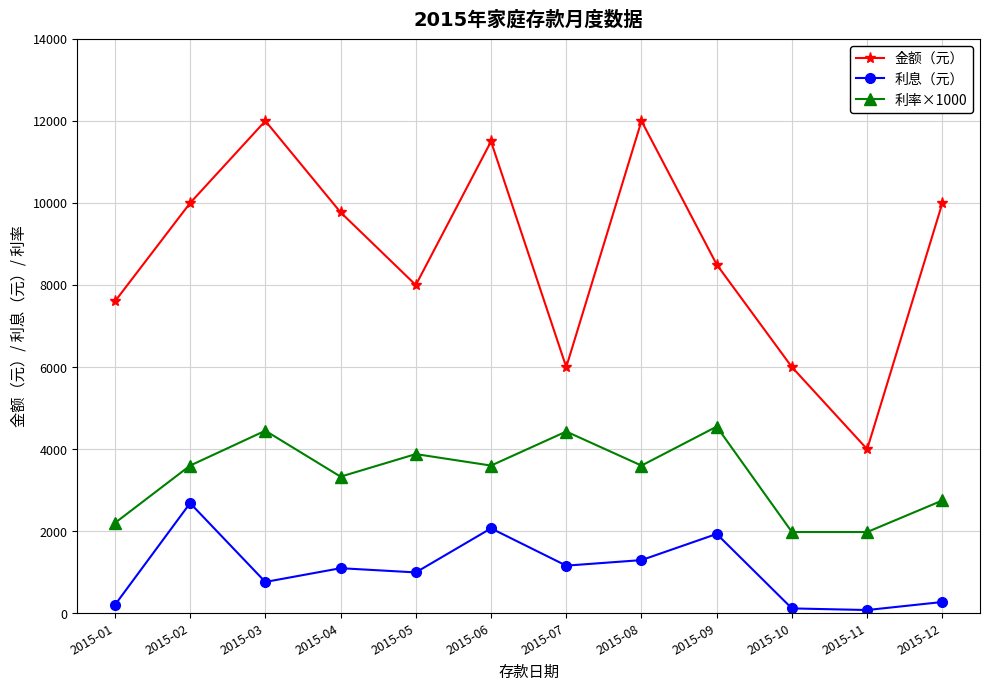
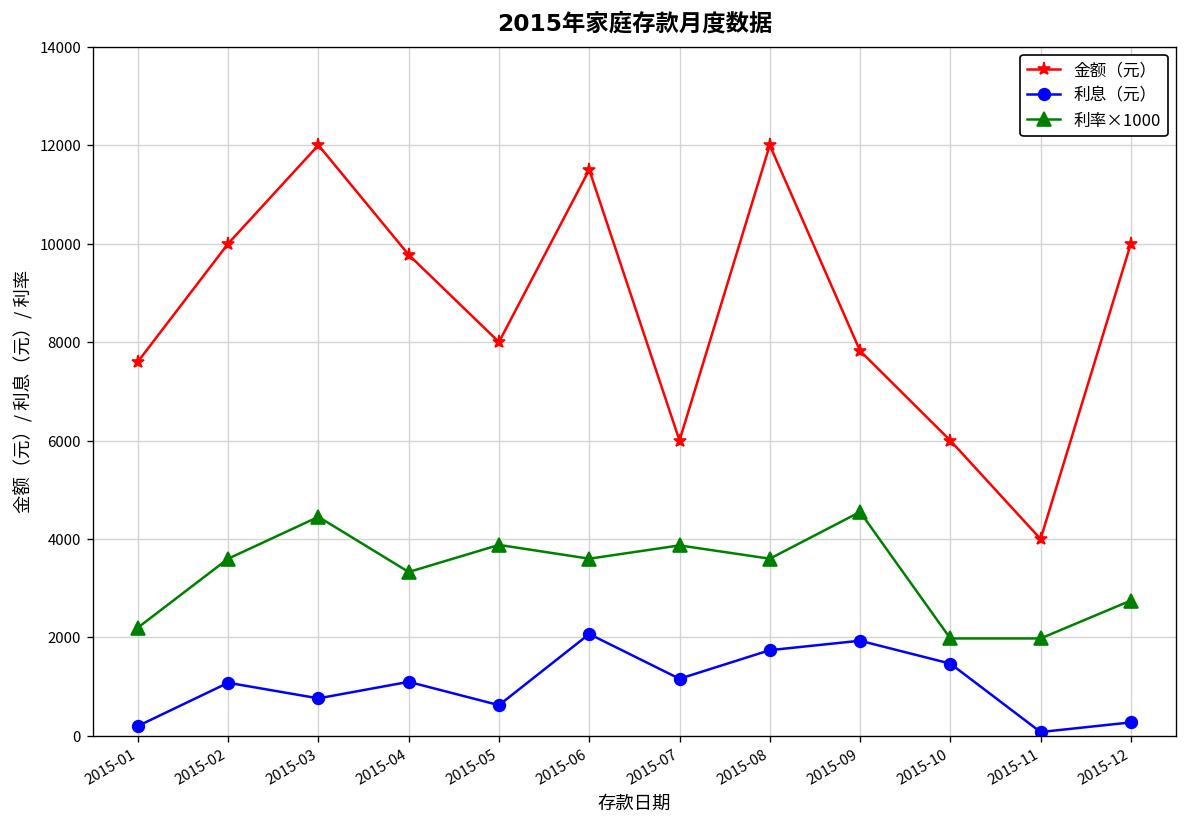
  {
    "金额（元）": {
      "2015-01": 7600,
      "2015-02": 10000,
      "2015-03": 12000,
      "2015-04": 9800,
      "2015-05": 8000,
      "2015-06": 11500,
      "2015-07": 6000,
      "2015-08": 12000,
-     "2015-09": 8500,
+     "2015-09": 7800,
      "2015-10": 6000,
      "2015-11": 4000,
      "2015-12": 10000
    },
    "利息（元）": {
      "2015-01": 200,
-     "2015-02": 2700,
+     "2015-02": 1100,
      "2015-03": 800,
      "2015-04": 1100,
-     "2015-05": 1000,
+     "2015-05": 600,
      "2015-06": 2100,
      "2015-07": 1200,
-     "2015-08": 1300,
+     "2015-08": 1700,
      "2015-09": 1900,
-     "2015-10": 100,
+     "2015-10": 1500,
      "2015-11": 100,
      "2015-12": 300
    },
    "利率×1000": {
      "2015-01": 2200,
      "2015-02": 3600,
      "2015-03": 4500,
      "2015-04": 3300,
      "2015-05": 3900,
      "2015-06": 3600,
-     "2015-07": 4400,
+     "2015-07": 3900,
      "2015-08": 3600,
      "2015-09": 4600,
      "2015-10": 2000,
      "2015-11": 2000,
      "2015-12": 2800
    }
  }
